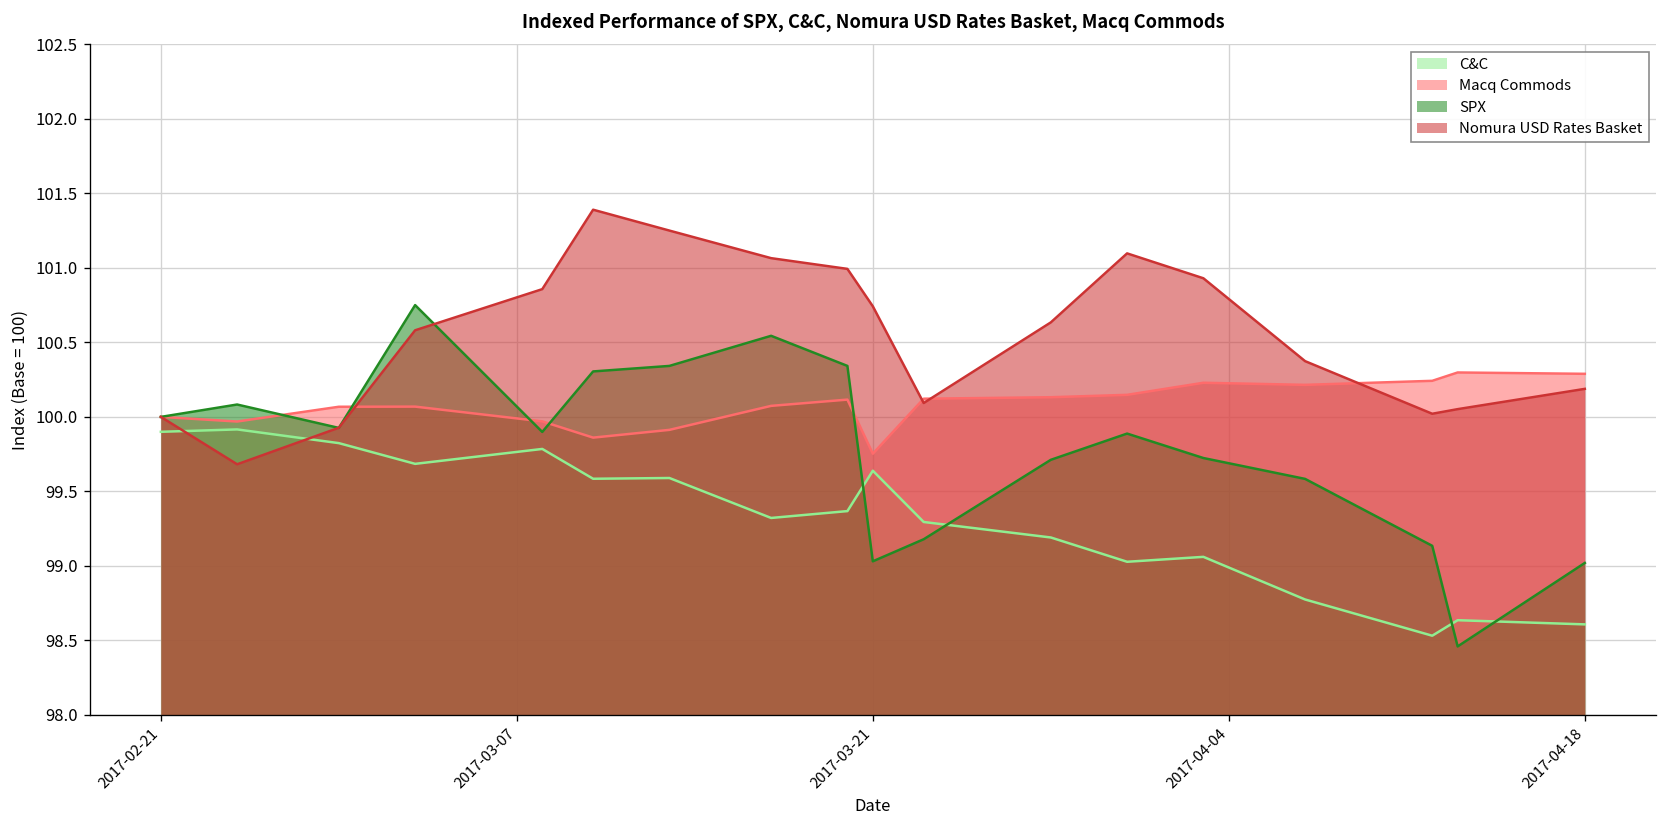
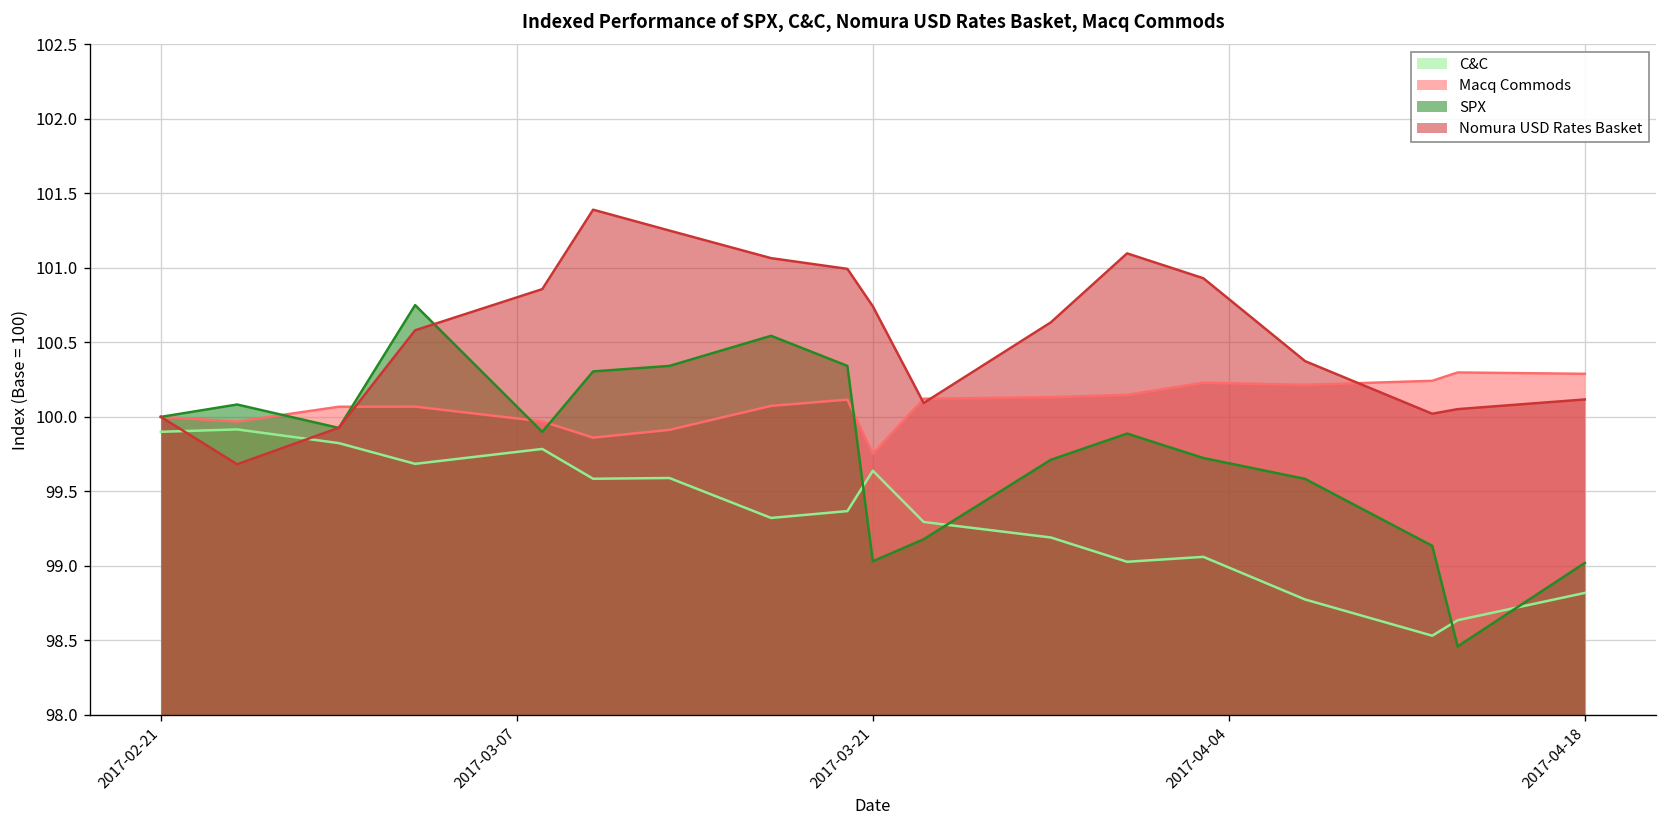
  {
    "C&C": {
      "2017-02-21": 99.90,
      "2017-03-21": 99.64,
-     "2017-04-18": 98.61
+     "2017-04-18": 98.82
    },
    "Macq Commods": {
      "2017-03-21": 99.75,
      "2017-04-18": 100.29
    },
    "SPX": {
      "2017-03-21": 99.03,
      "2017-04-18": 99.02
    },
    "Nomura USD Rates Basket": {
      "2017-03-21": 100.74,
-     "2017-04-18": 100.19
+     "2017-04-18": 100.12
    }
  }
